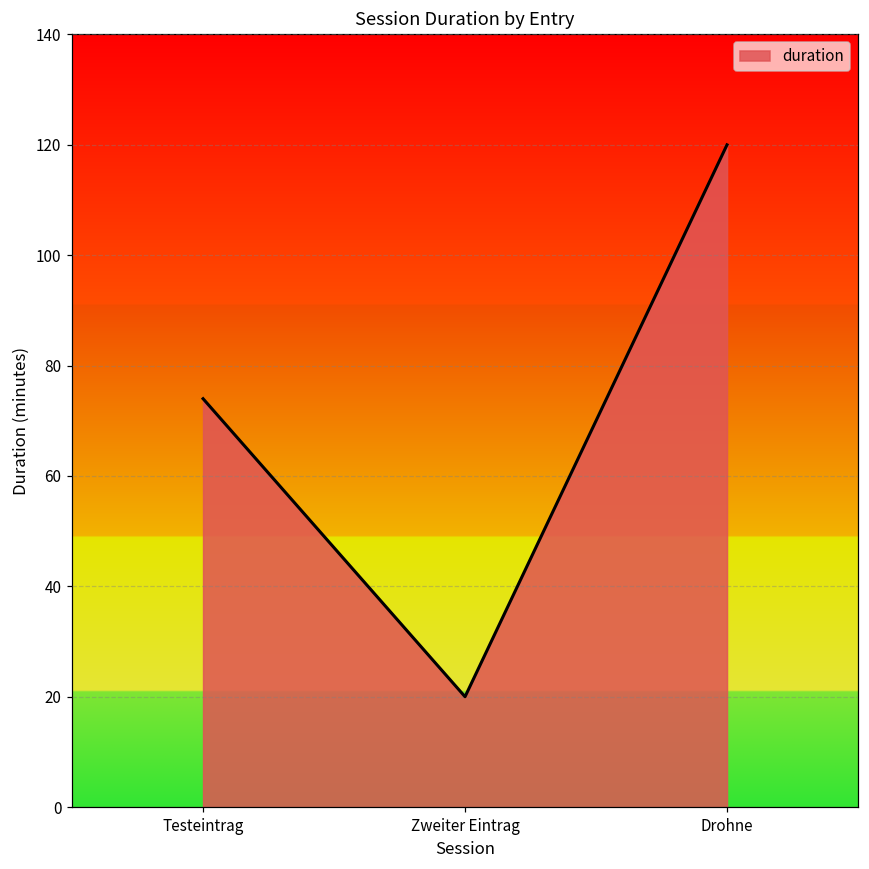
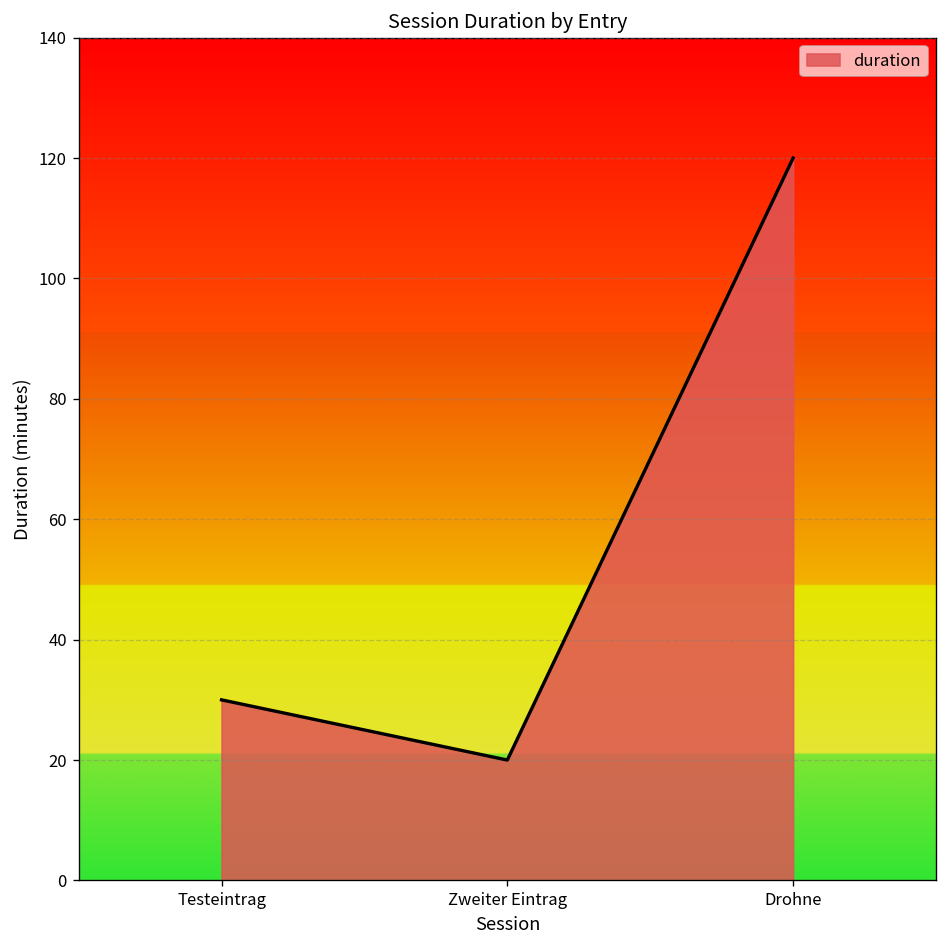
  {
-   "Testeintrag": 74,
+   "Testeintrag": 30,
    "Zweiter Eintrag": 20,
    "Drohne": 120
  }
